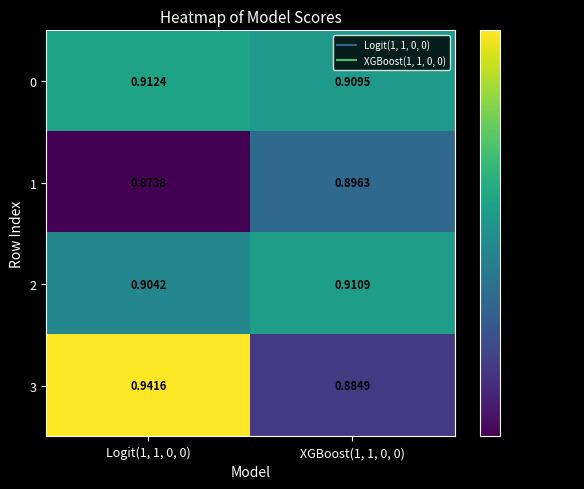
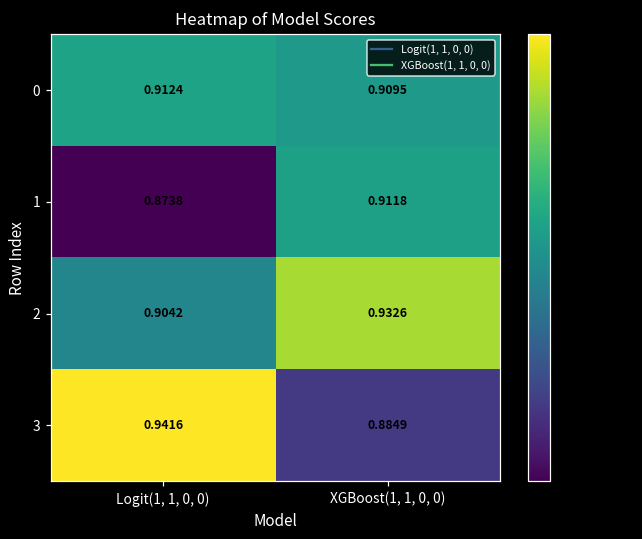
  {
    "0": {
      "Logit(1, 1, 0, 0)": 0.9124,
      "XGBoost(1, 1, 0, 0)": 0.9095
    },
    "1": {
      "Logit(1, 1, 0, 0)": 0.8738,
-     "XGBoost(1, 1, 0, 0)": 0.8963
+     "XGBoost(1, 1, 0, 0)": 0.9118
    },
    "2": {
      "Logit(1, 1, 0, 0)": 0.9042,
-     "XGBoost(1, 1, 0, 0)": 0.9109
+     "XGBoost(1, 1, 0, 0)": 0.9326
    },
    "3": {
      "Logit(1, 1, 0, 0)": 0.9416,
      "XGBoost(1, 1, 0, 0)": 0.8849
    }
  }
